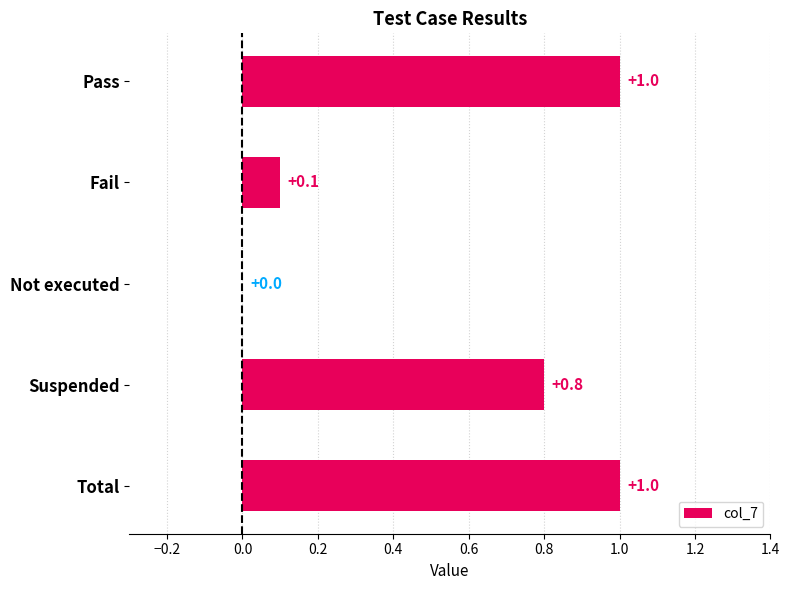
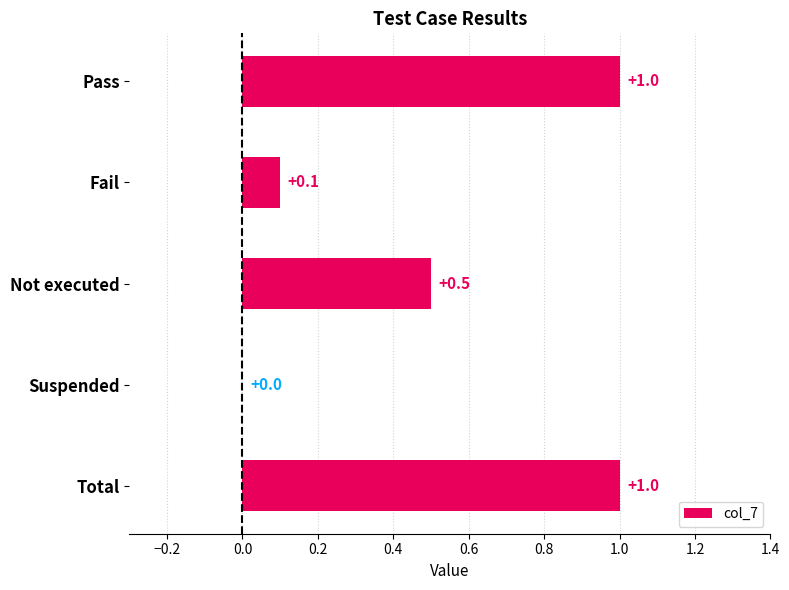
  {
    "Pass": "+1.0",
    "Fail": "+0.1",
-   "Not executed": "+0.0",
-   "Suspended": "+0.8",
+   "Not executed": "+0.5",
+   "Suspended": "+0.0",
    "Total": "+1.0"
  }
